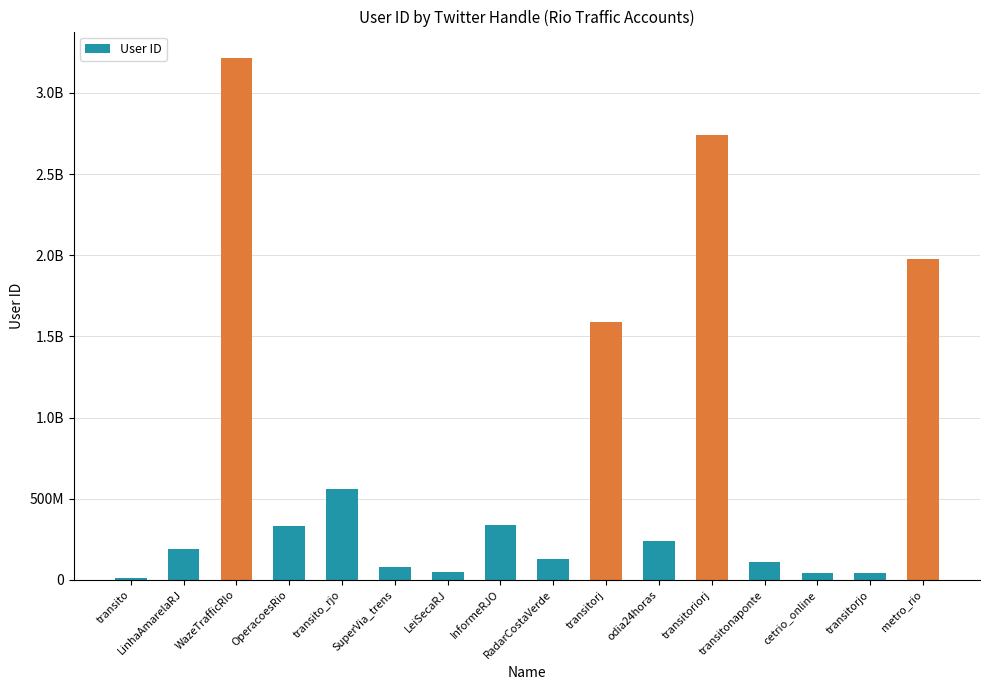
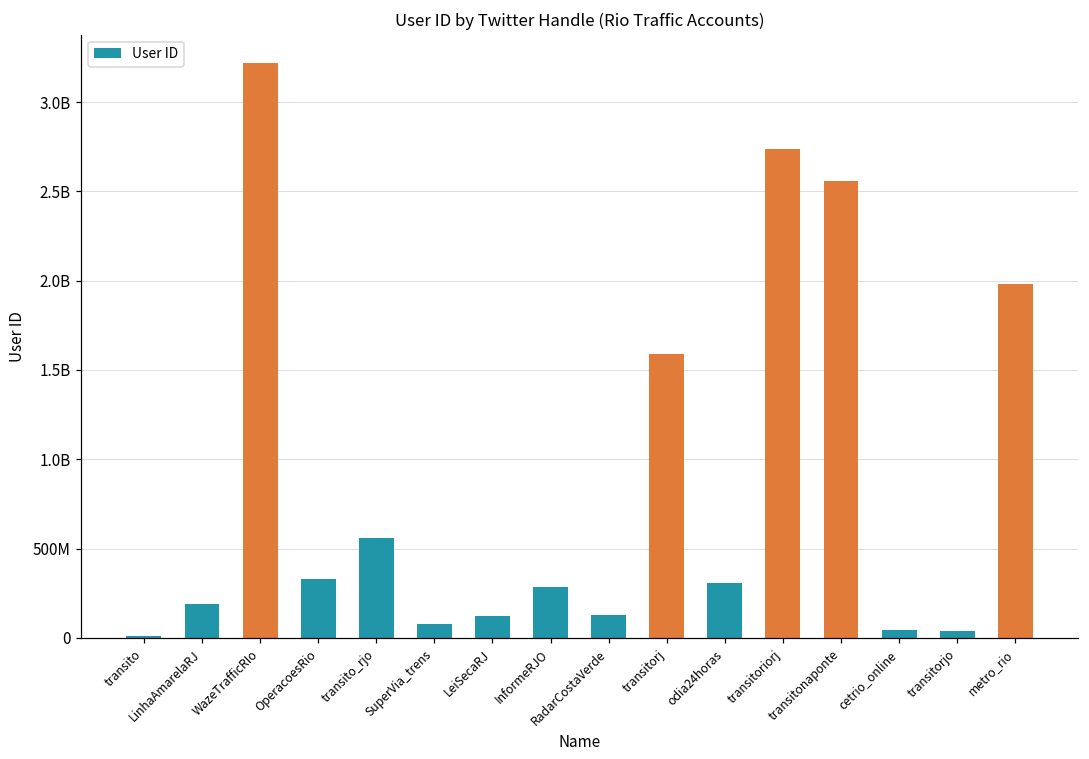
  {
    "LinhaAmarelaRJ": 190000000,
    "WazeTrafficRIo": 3220000000,
    "OperacoesRio": 330000000,
    "transito_rjo": 560000000,
    "SuperVia_trens": 80000000,
-   "LeiSecaRJ": 50000000,
-   "InformeRJO": 340000000,
+   "LeiSecaRJ": 120000000,
+   "InformeRJO": 290000000,
    "RadarCostaVerde": 130000000,
    "transitorj": 1590000000,
-   "odia24horas": 240000000,
+   "odia24horas": 310000000,
    "transitoriorj": 2740000000,
-   "transitonaponte": 110000000,
+   "transitonaponte": 2560000000,
    "cetrio_online": 40000000,
    "transitorjo": 40000000,
    "metro_rio": 1980000000
  }
